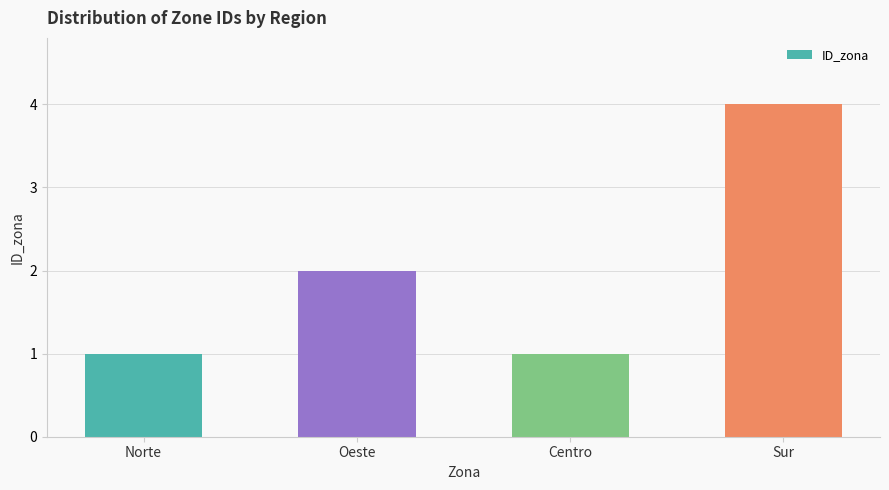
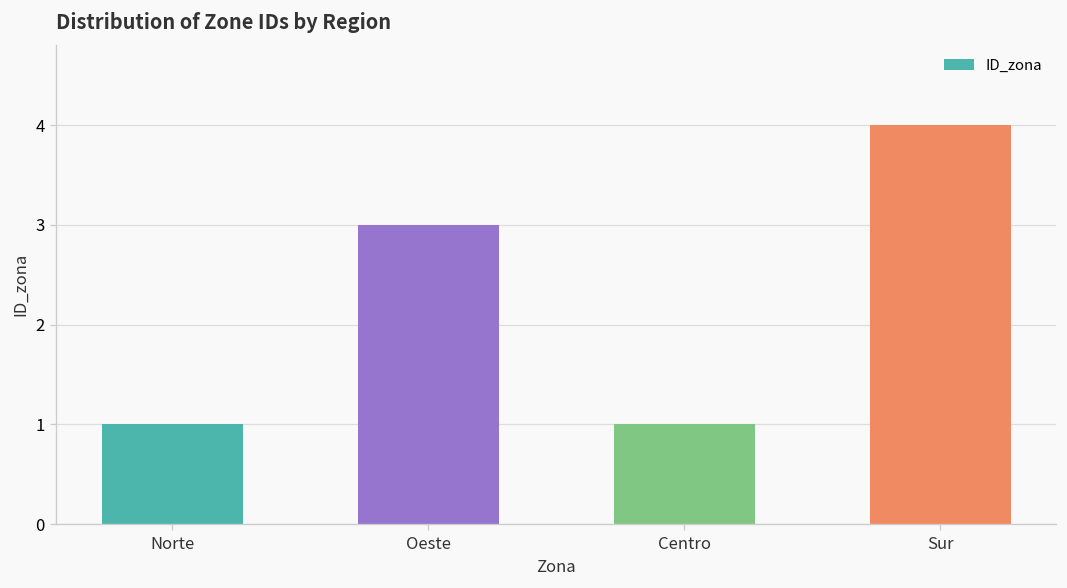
  {
    "Norte": 1,
-   "Oeste": 2,
+   "Oeste": 3,
    "Centro": 1,
    "Sur": 4
  }
